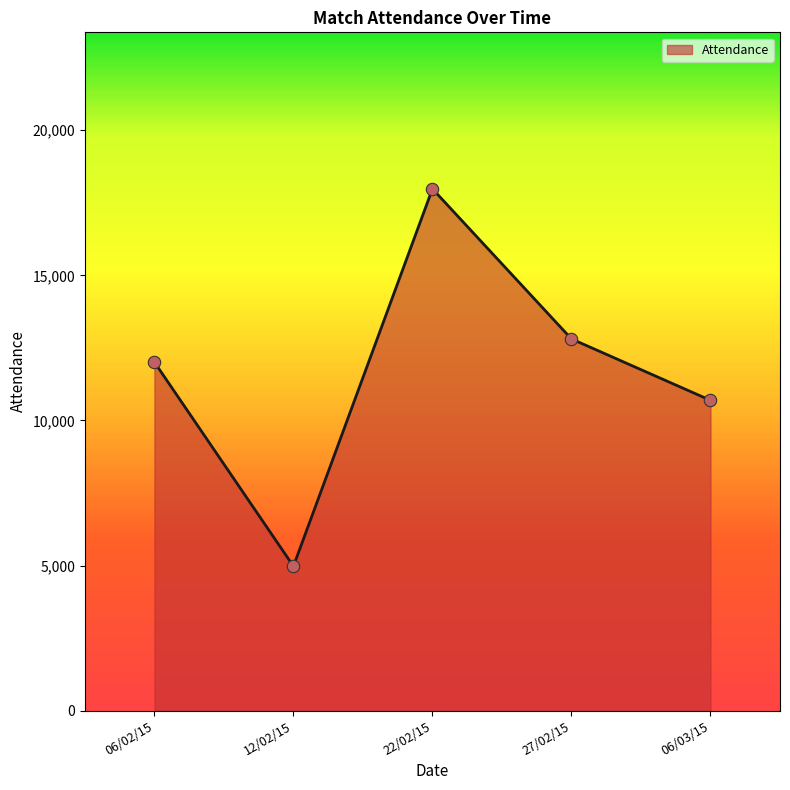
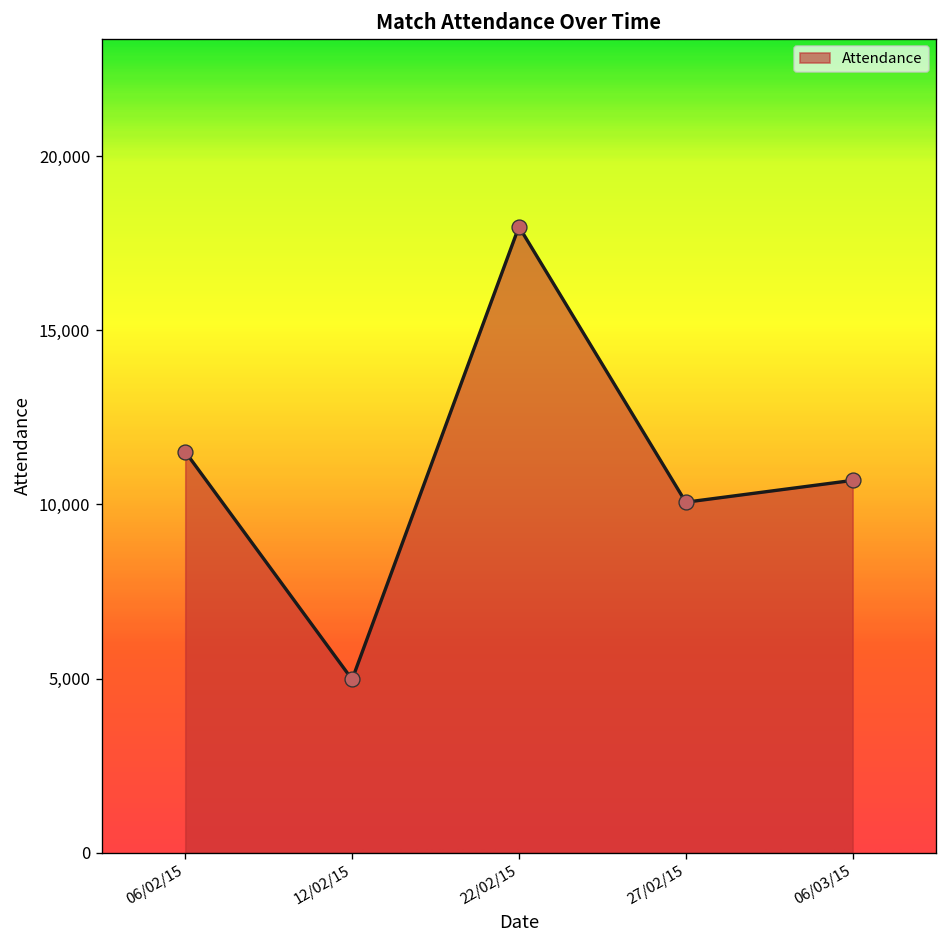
  {
-   "06/02/15": "12,000",
+   "06/02/15": "11,500",
    "12/02/15": "5,000",
    "22/02/15": "18,000",
-   "27/02/15": "12,800",
+   "27/02/15": "10,100",
    "06/03/15": "10,700"
  }
